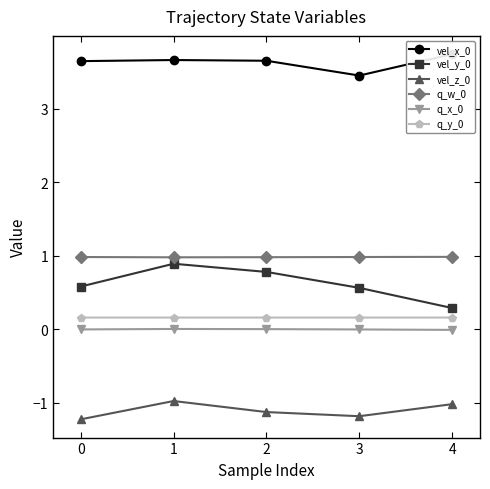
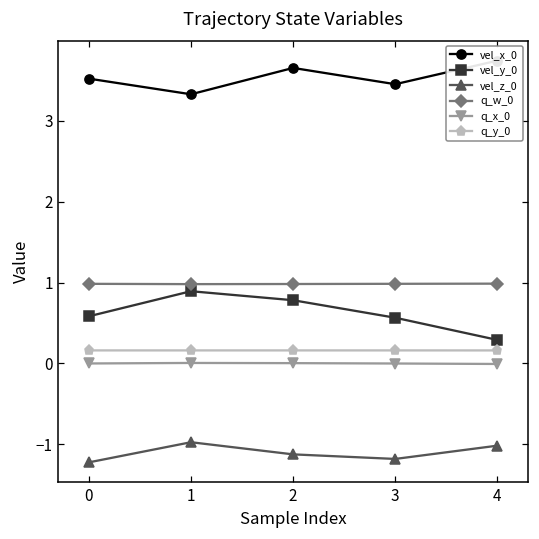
  {
    "vel_x_0": {
-     "0": 3.7,
-     "1": 3.7,
+     "0": 3.5,
+     "1": 3.3,
      "2": 3.7,
      "3": 3.5
    }
  }
